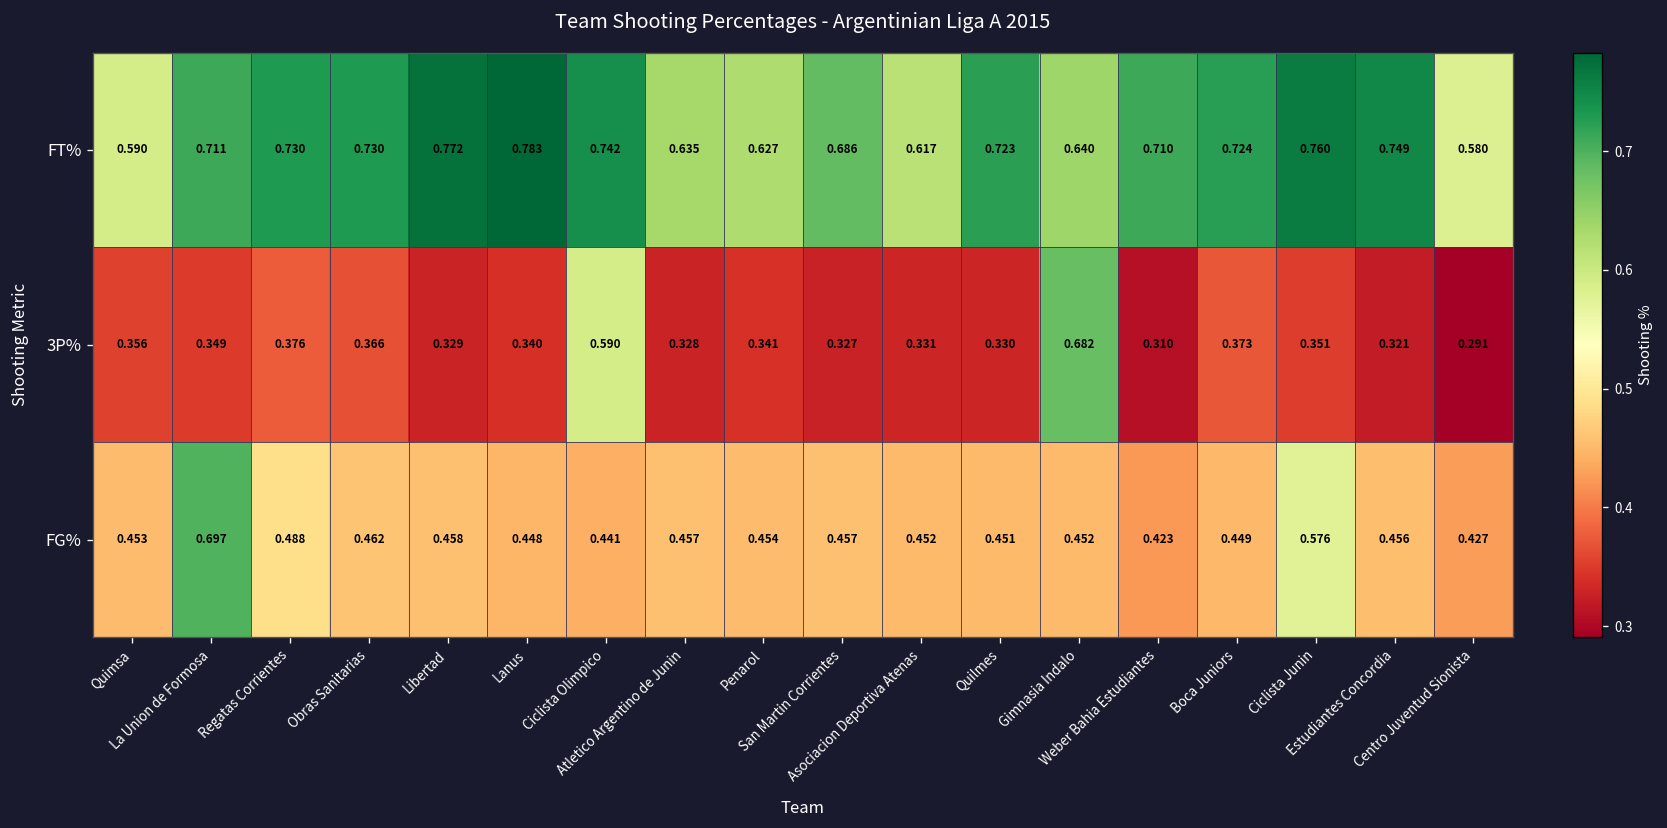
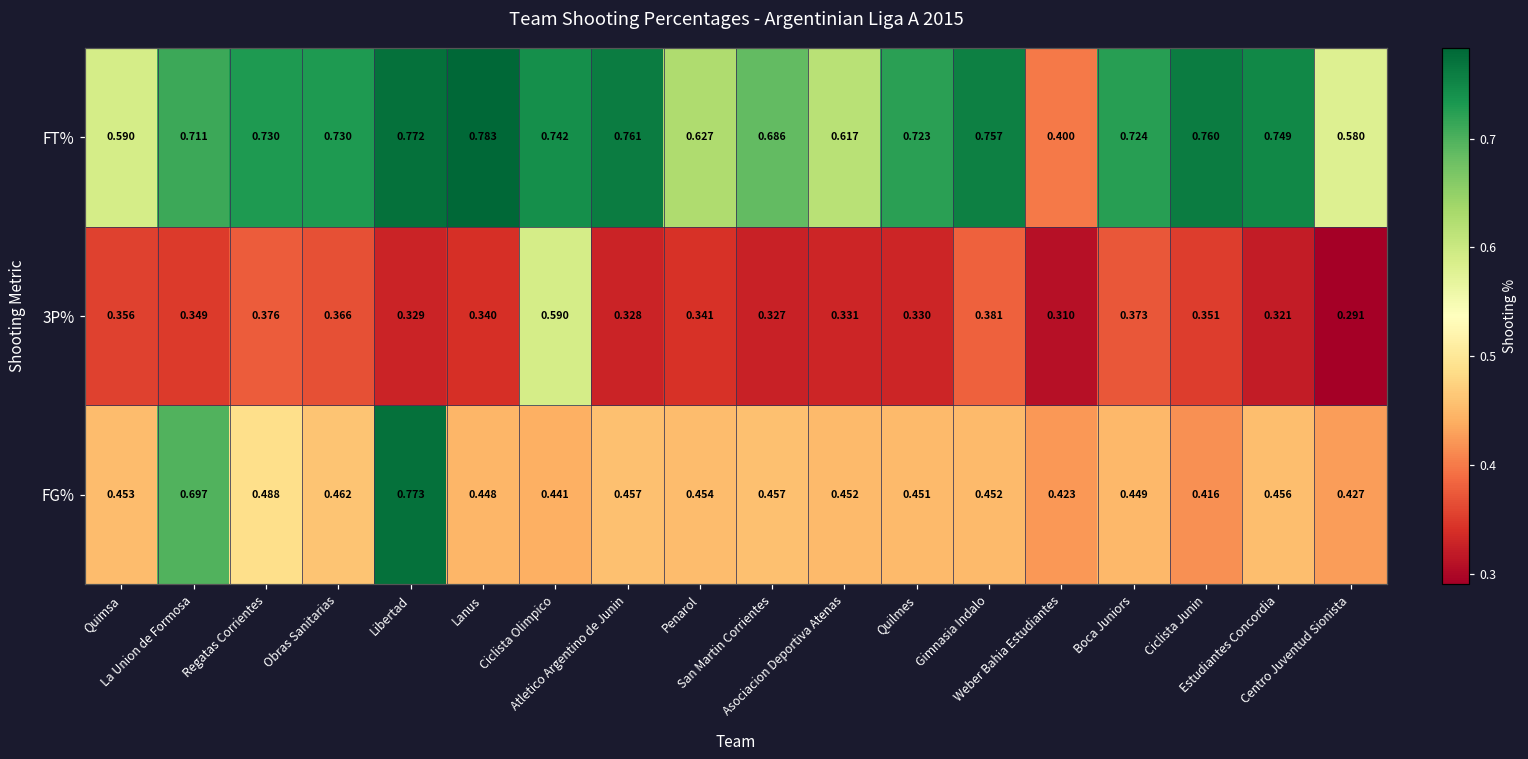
  {
    "FT%": {
      "Quimsa": 0.590,
      "La Union de Formosa": 0.711,
      "Regatas Corrientes": 0.730,
      "Obras Sanitarias": 0.730,
      "Libertad": 0.772,
      "Lanus": 0.783,
      "Ciclista Olimpico": 0.742,
-     "Atletico Argentino de Junin": 0.635,
+     "Atletico Argentino de Junin": 0.761,
      "Penarol": 0.627,
      "San Martin Corrientes": 0.686,
      "Asociacion Deportiva Atenas": 0.617,
      "Quilmes": 0.723,
-     "Gimnasia Indalo": 0.640,
-     "Weber Bahia Estudiantes": 0.710,
+     "Gimnasia Indalo": 0.757,
+     "Weber Bahia Estudiantes": 0.400,
      "Boca Juniors": 0.724,
      "Ciclista Junin": 0.760,
      "Estudiantes Concordia": 0.749,
      "Centro Juventud Sionista": 0.580
    },
    "3P%": {
      "Quimsa": 0.356,
      "La Union de Formosa": 0.349,
      "Regatas Corrientes": 0.376,
      "Obras Sanitarias": 0.366,
      "Libertad": 0.329,
      "Lanus": 0.340,
      "Ciclista Olimpico": 0.590,
      "Atletico Argentino de Junin": 0.328,
      "Penarol": 0.341,
      "San Martin Corrientes": 0.327,
      "Asociacion Deportiva Atenas": 0.331,
      "Quilmes": 0.330,
-     "Gimnasia Indalo": 0.682,
+     "Gimnasia Indalo": 0.381,
      "Weber Bahia Estudiantes": 0.310,
      "Boca Juniors": 0.373,
      "Ciclista Junin": 0.351,
      "Estudiantes Concordia": 0.321,
      "Centro Juventud Sionista": 0.291
    },
    "FG%": {
      "Quimsa": 0.453,
      "La Union de Formosa": 0.697,
      "Regatas Corrientes": 0.488,
      "Obras Sanitarias": 0.462,
-     "Libertad": 0.458,
+     "Libertad": 0.773,
      "Lanus": 0.448,
      "Ciclista Olimpico": 0.441,
      "Atletico Argentino de Junin": 0.457,
      "Penarol": 0.454,
      "San Martin Corrientes": 0.457,
      "Asociacion Deportiva Atenas": 0.452,
      "Quilmes": 0.451,
      "Gimnasia Indalo": 0.452,
      "Weber Bahia Estudiantes": 0.423,
      "Boca Juniors": 0.449,
-     "Ciclista Junin": 0.576,
+     "Ciclista Junin": 0.416,
      "Estudiantes Concordia": 0.456,
      "Centro Juventud Sionista": 0.427
    }
  }
